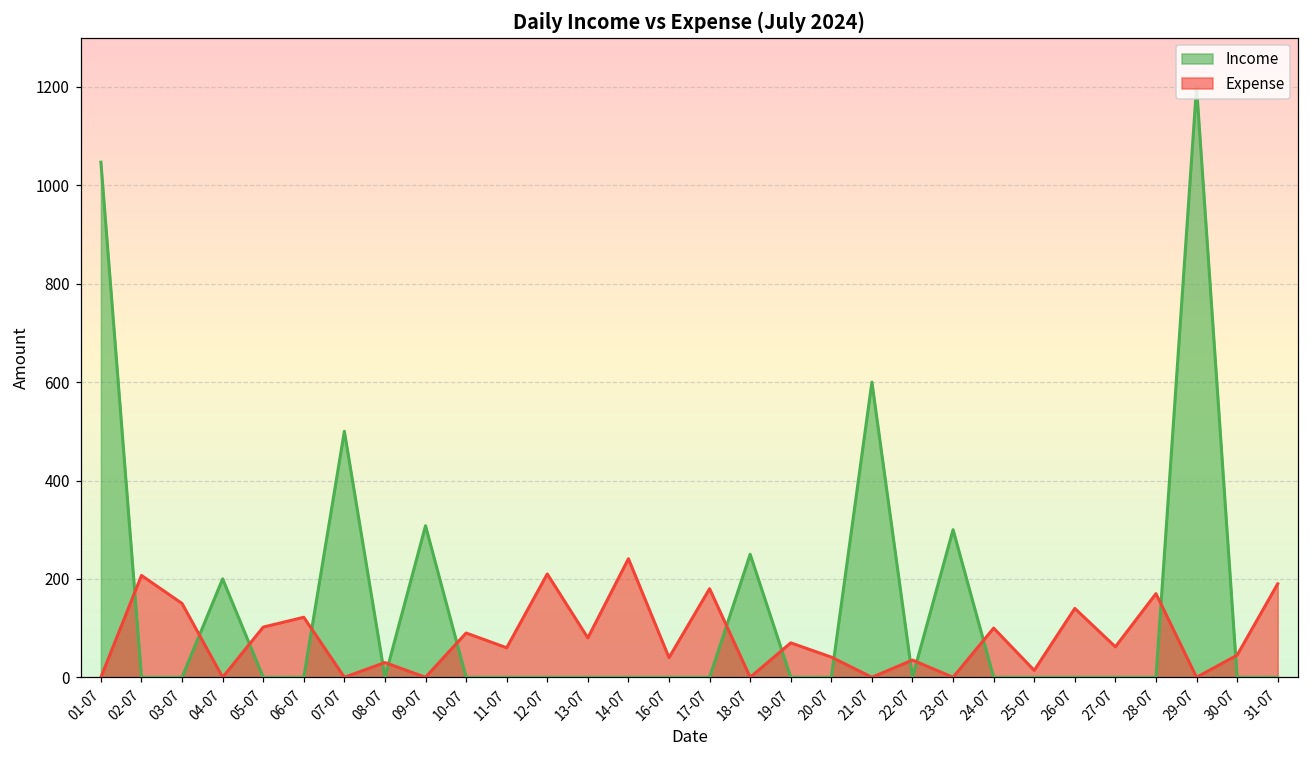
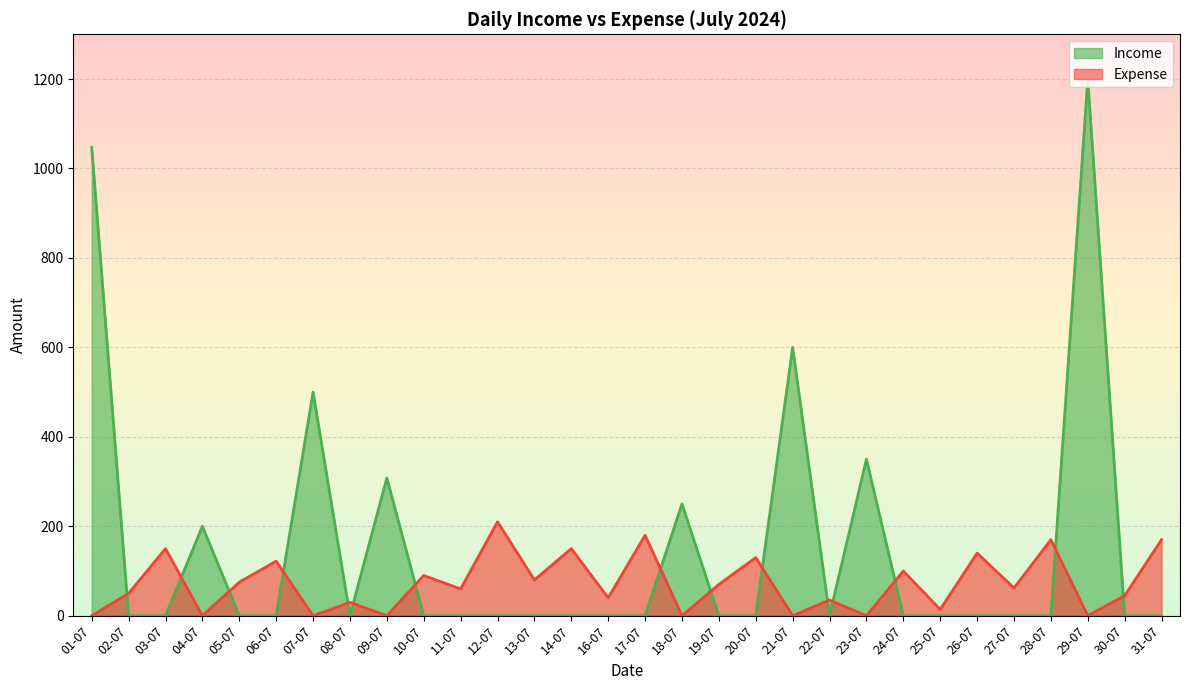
  {
    "Income": {
      "01-07": 1050,
      "02-07": 0,
      "03-07": 0,
      "04-07": 200,
      "05-07": 0,
      "06-07": 0,
      "07-07": 500,
      "08-07": 0,
      "09-07": 310,
      "10-07": 0,
      "11-07": 0,
      "12-07": 0,
      "13-07": 0,
      "14-07": 0,
      "16-07": 0,
      "17-07": 0,
      "18-07": 250,
      "19-07": 0,
      "20-07": 0,
      "21-07": 600,
      "22-07": 0,
-     "23-07": 300,
+     "23-07": 350,
      "24-07": 0,
      "25-07": 0,
      "26-07": 0,
      "27-07": 0,
      "28-07": 0,
      "30-07": 0,
      "31-07": 0
    },
    "Expense": {
      "01-07": 0,
-     "02-07": 210,
+     "02-07": 50,
      "03-07": 150,
      "04-07": 0,
-     "05-07": 100,
+     "05-07": 80,
      "06-07": 120,
      "07-07": 0,
      "08-07": 30,
      "09-07": 0,
      "10-07": 90,
      "11-07": 60,
      "12-07": 210,
      "13-07": 80,
-     "14-07": 240,
+     "14-07": 150,
      "16-07": 40,
      "17-07": 180,
      "18-07": 0,
      "19-07": 70,
-     "20-07": 40,
+     "20-07": 130,
      "21-07": 0,
      "22-07": 40,
      "23-07": 0,
      "24-07": 100,
      "25-07": 10,
      "26-07": 140,
      "27-07": 60,
      "28-07": 170,
      "29-07": 0,
      "30-07": 50,
-     "31-07": 190
+     "31-07": 170
    }
  }
